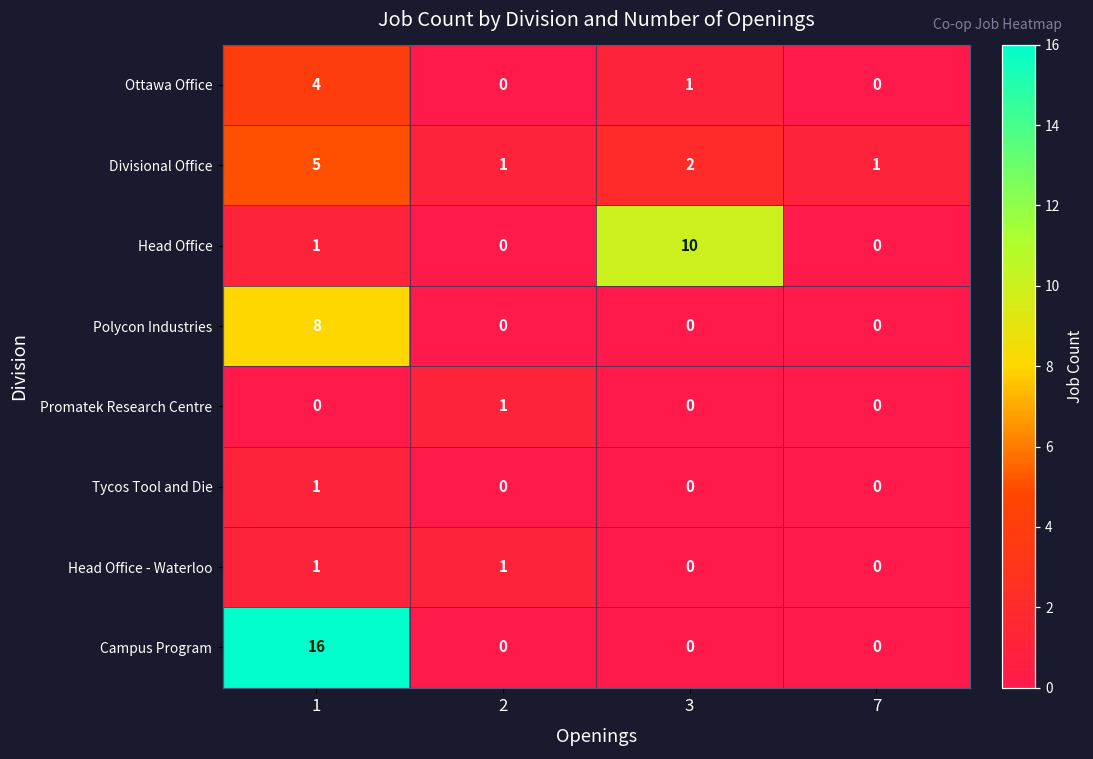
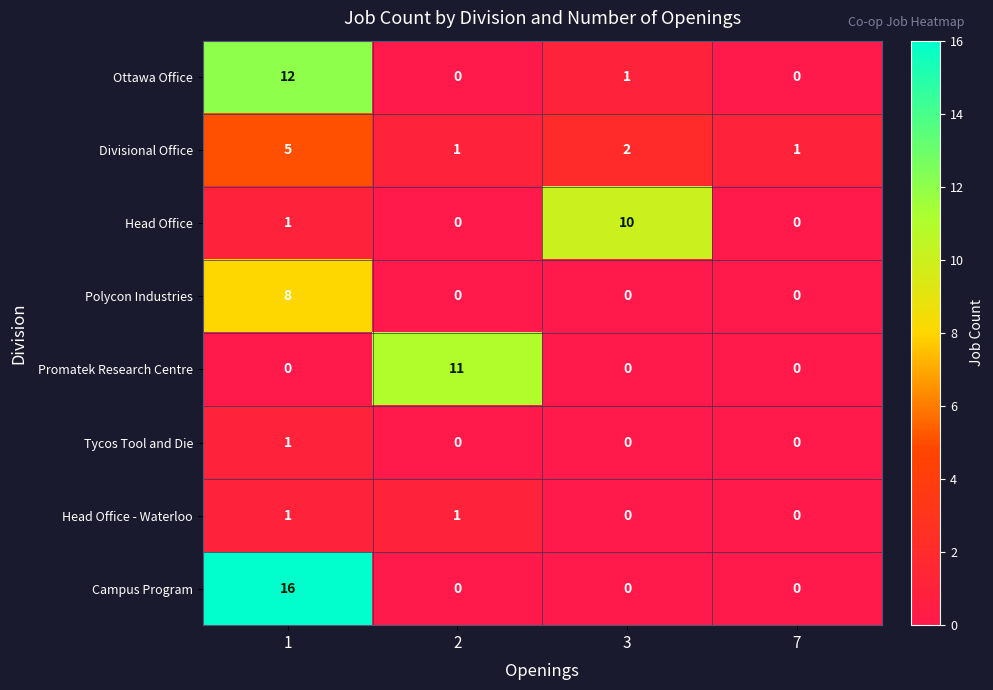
  {
    "Ottawa Office": {
-     "1": 4,
+     "1": 12,
      "2": 0,
      "3": 1,
      "7": 0
    },
    "Divisional Office": {
      "1": 5,
      "2": 1,
      "3": 2,
      "7": 1
    },
    "Head Office": {
      "1": 1,
      "2": 0,
      "3": 10,
      "7": 0
    },
    "Polycon Industries": {
      "1": 8,
      "2": 0,
      "3": 0,
      "7": 0
    },
    "Promatek Research Centre": {
      "1": 0,
-     "2": 1,
+     "2": 11,
      "3": 0,
      "7": 0
    },
    "Tycos Tool and Die": {
      "1": 1,
      "2": 0,
      "3": 0,
      "7": 0
    },
    "Head Office - Waterloo": {
      "1": 1,
      "2": 1,
      "3": 0,
      "7": 0
    },
    "Campus Program": {
      "1": 16,
      "2": 0,
      "3": 0,
      "7": 0
    }
  }
